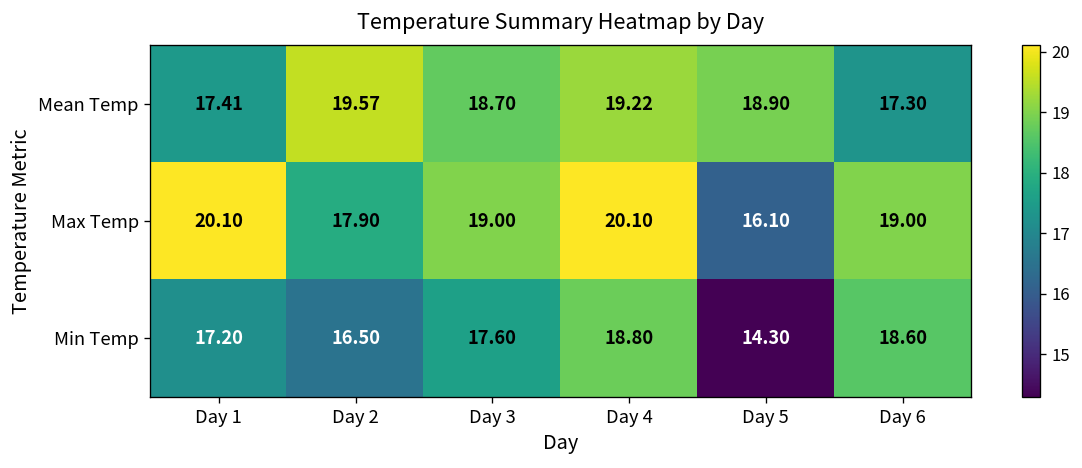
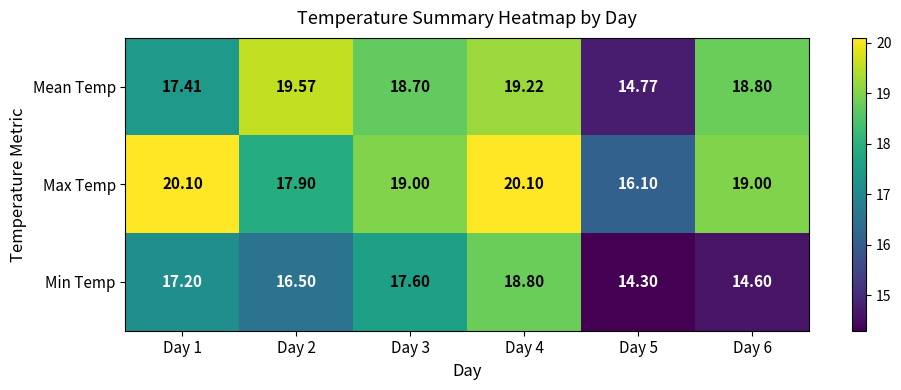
  {
    "Mean Temp": {
      "Day 1": 17.41,
      "Day 2": 19.57,
      "Day 3": 18.70,
      "Day 4": 19.22,
-     "Day 5": 18.90,
-     "Day 6": 17.30
+     "Day 5": 14.77,
+     "Day 6": 18.80
    },
    "Max Temp": {
      "Day 1": 20.10,
      "Day 2": 17.90,
      "Day 3": 19.00,
      "Day 4": 20.10,
      "Day 5": 16.10,
      "Day 6": 19.00
    },
    "Min Temp": {
      "Day 1": 17.20,
      "Day 2": 16.50,
      "Day 3": 17.60,
      "Day 4": 18.80,
      "Day 5": 14.30,
-     "Day 6": 18.60
+     "Day 6": 14.60
    }
  }
